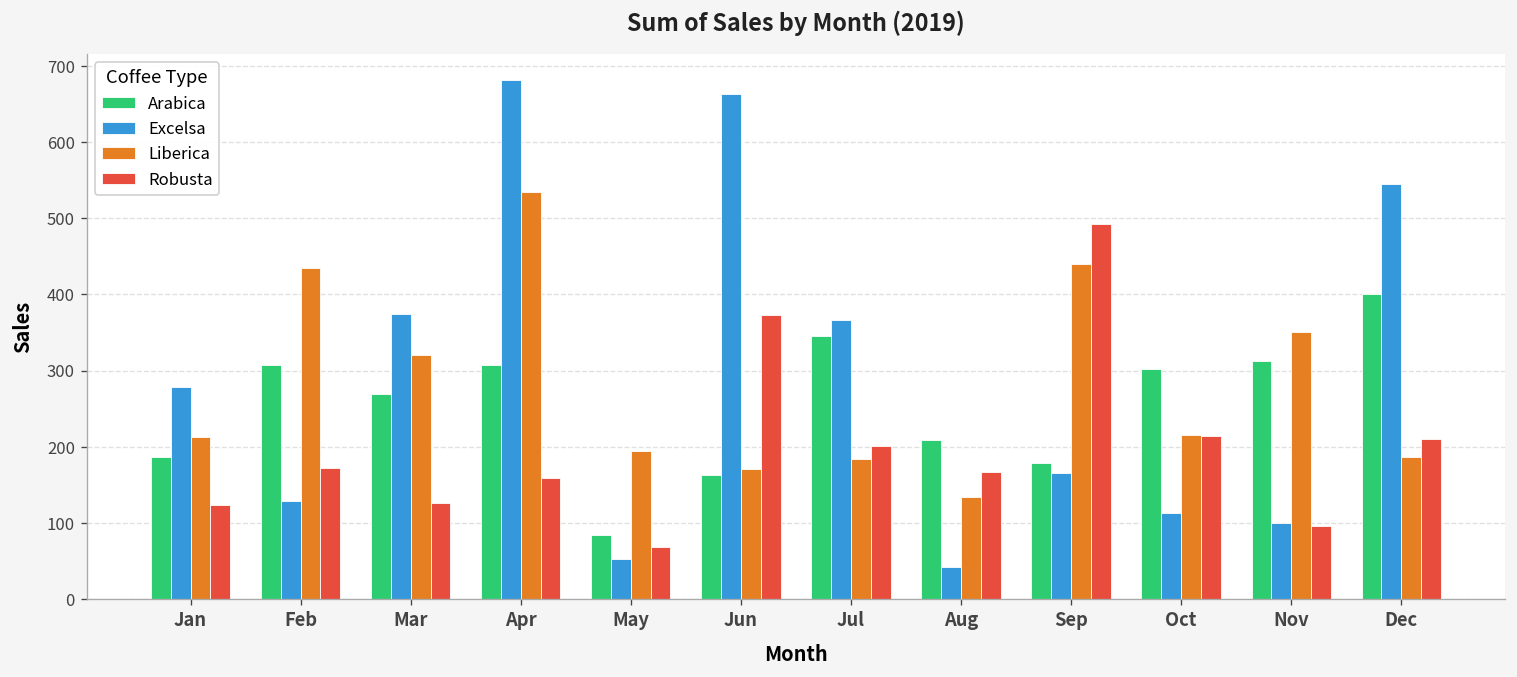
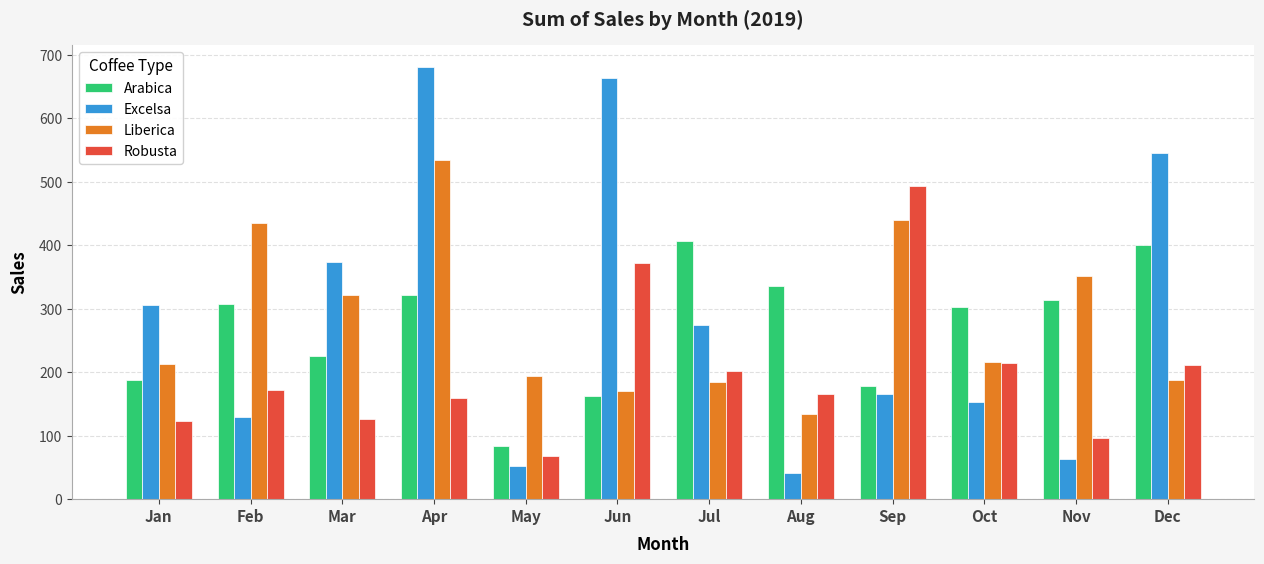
  {
    "Arabica": {
      "Jan": 190,
      "Feb": 310,
-     "Mar": 270,
-     "Apr": 310,
+     "Mar": 220,
+     "Apr": 320,
      "May": 80,
      "Jun": 160,
-     "Jul": 350,
-     "Aug": 210,
+     "Jul": 410,
+     "Aug": 330,
      "Sep": 180,
      "Oct": 300,
      "Nov": 310,
      "Dec": 400
    },
    "Excelsa": {
-     "Jan": 280,
+     "Jan": 310,
      "Feb": 130,
      "Mar": 370,
      "Apr": 680,
      "May": 50,
      "Jun": 660,
-     "Jul": 370,
+     "Jul": 270,
      "Aug": 40,
      "Sep": 170,
-     "Oct": 110,
-     "Nov": 100,
+     "Oct": 150,
+     "Nov": 60,
      "Dec": 540
    }
  }
